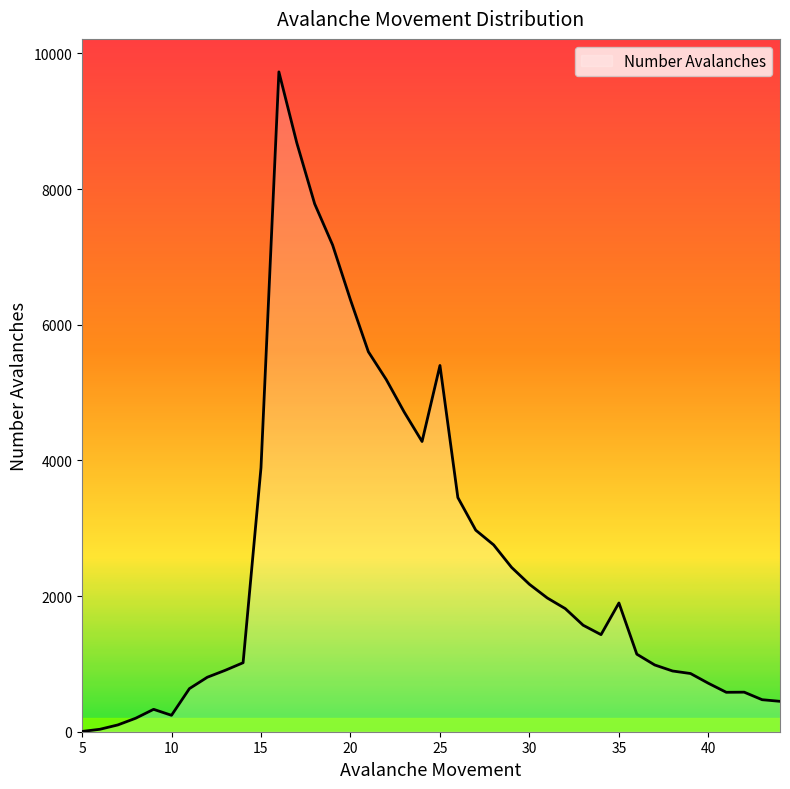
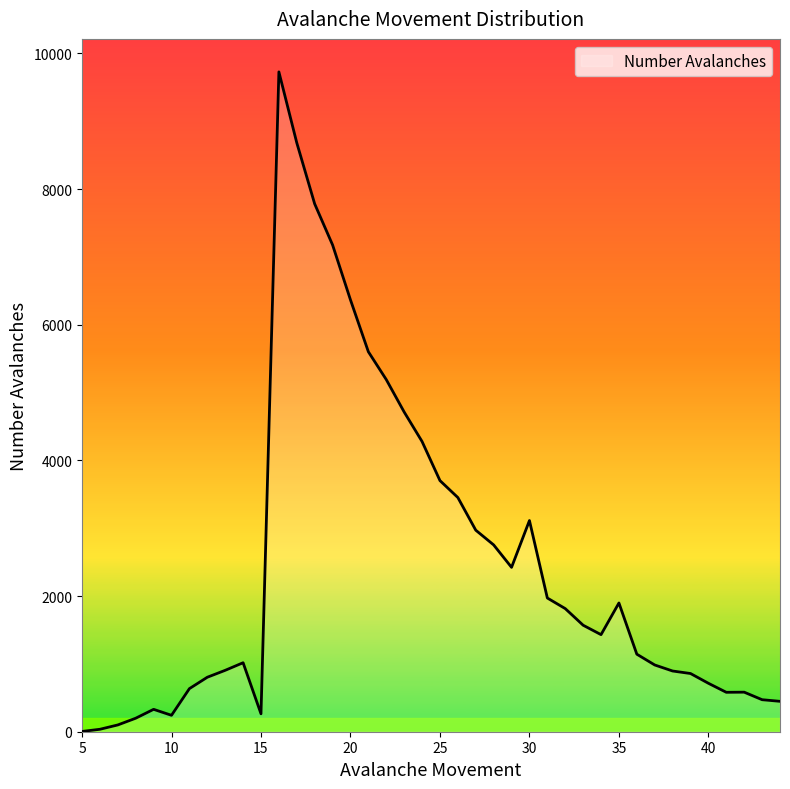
  {
    "10": 200,
-   "15": 3900,
+   "15": 300,
    "20": 6400,
-   "25": 5400,
-   "30": 2200,
+   "25": 3700,
+   "30": 3100,
    "35": 1900,
    "40": 700
  }
